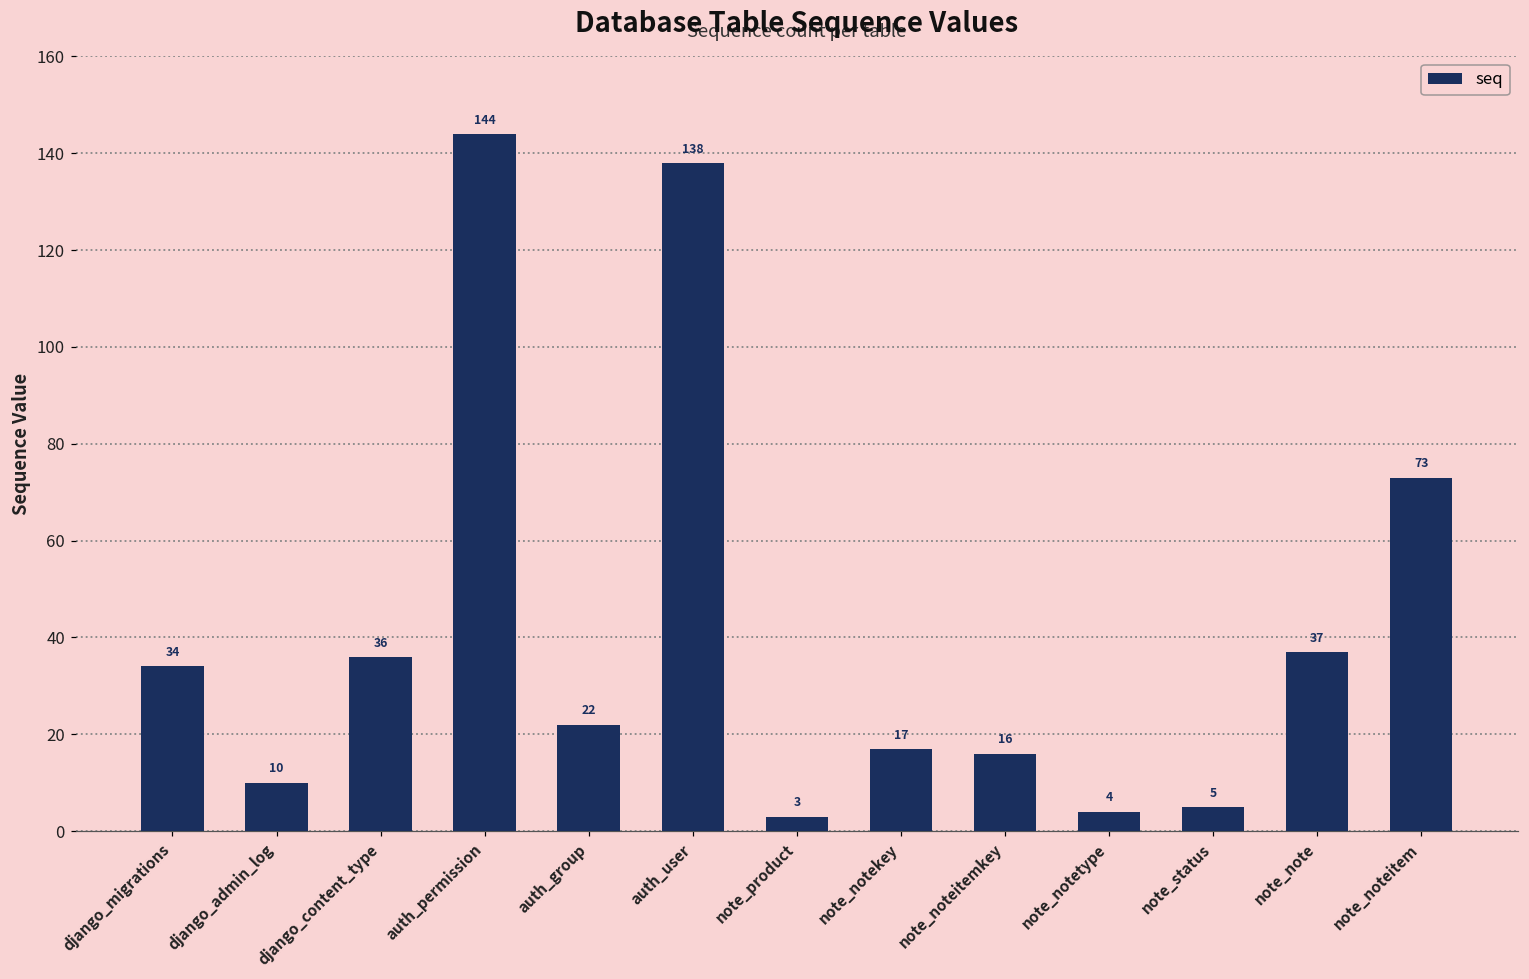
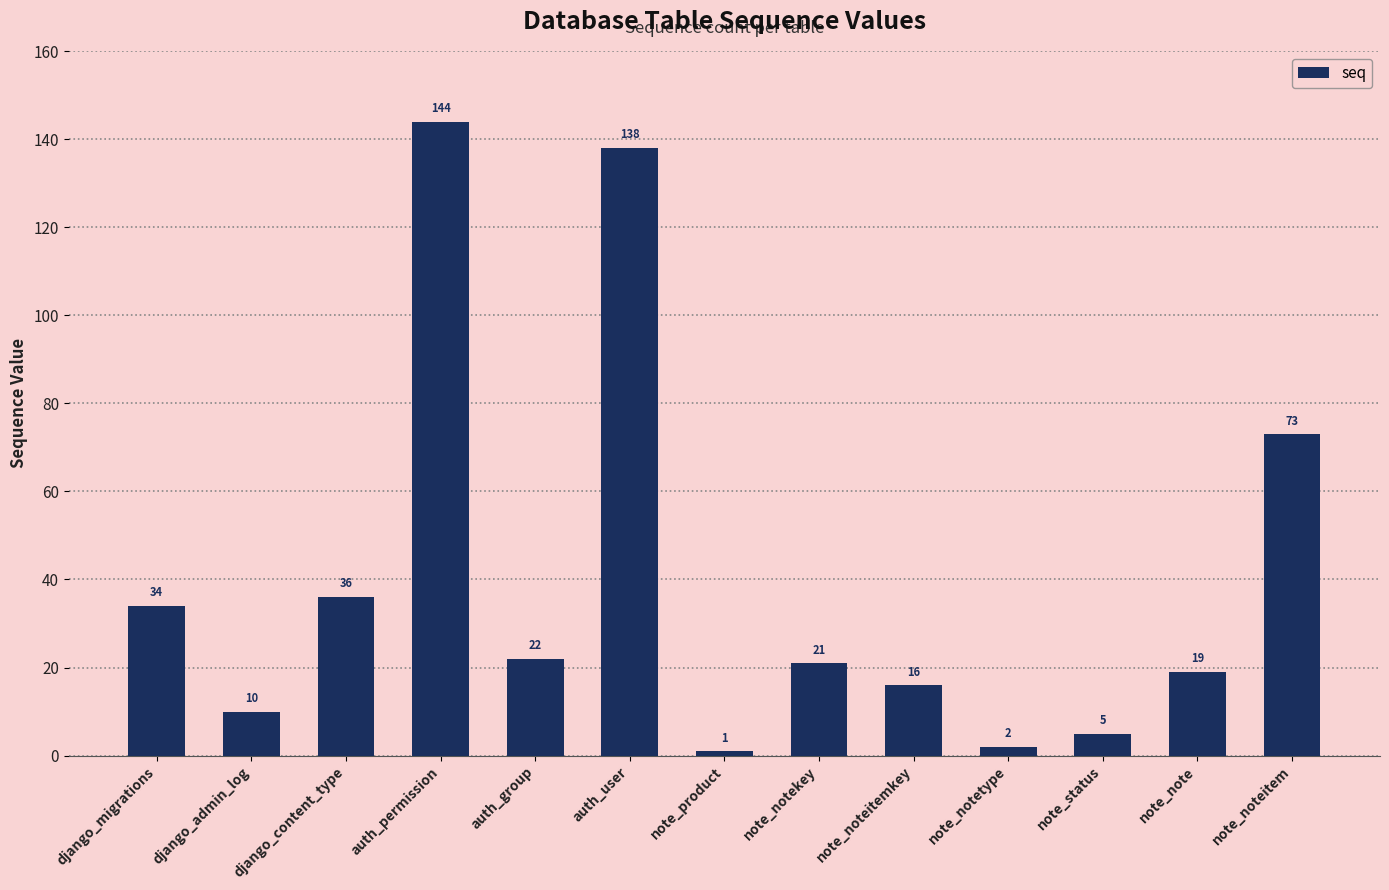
  {
    "django_migrations": 34,
    "django_admin_log": 10,
    "django_content_type": 36,
    "auth_permission": 144,
    "auth_group": 22,
    "auth_user": 138,
-   "note_product": 3,
-   "note_notekey": 17,
+   "note_product": 1,
+   "note_notekey": 21,
    "note_noteitemkey": 16,
-   "note_notetype": 4,
+   "note_notetype": 2,
    "note_status": 5,
-   "note_note": 37,
+   "note_note": 19,
    "note_noteitem": 73
  }
